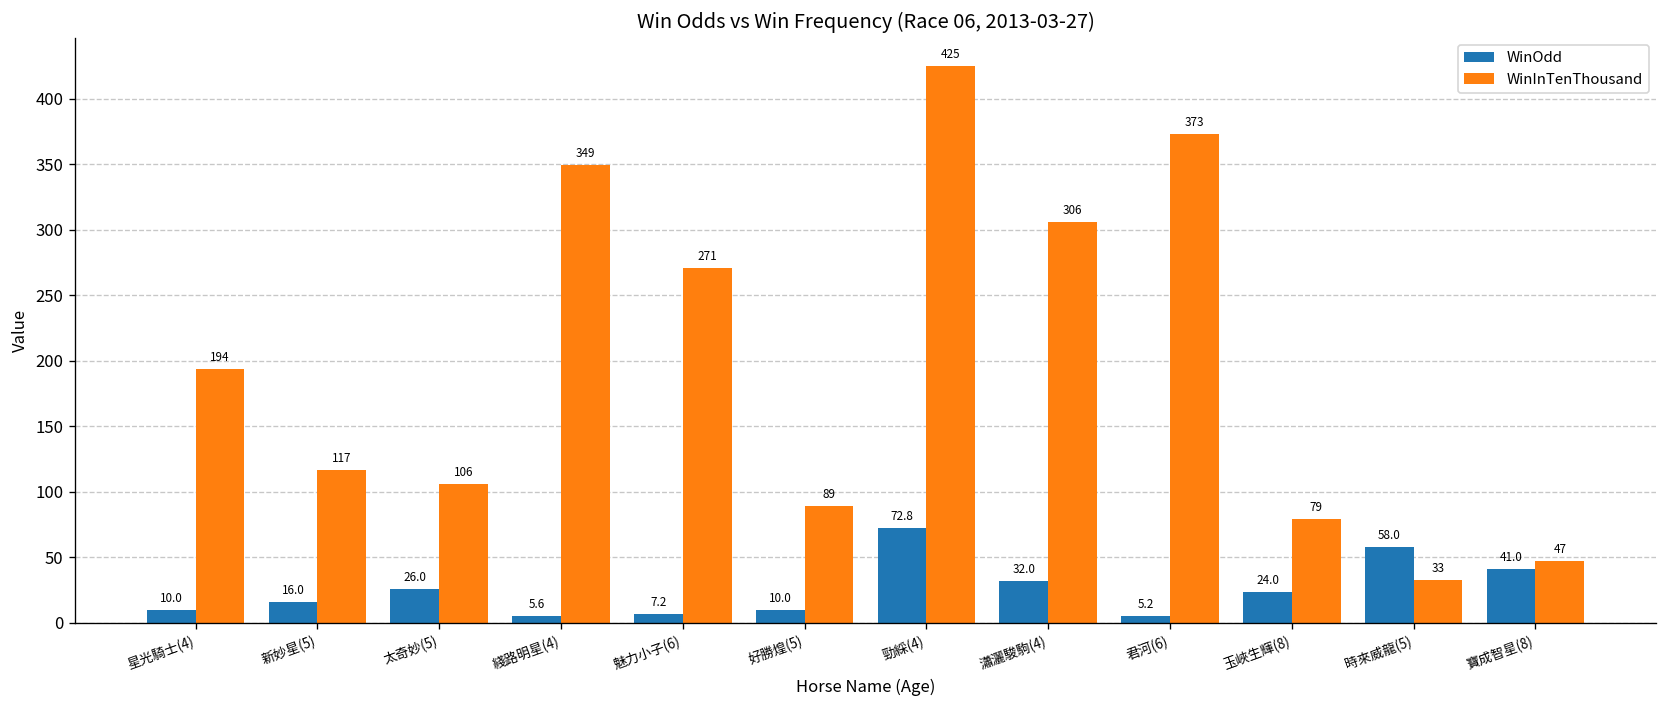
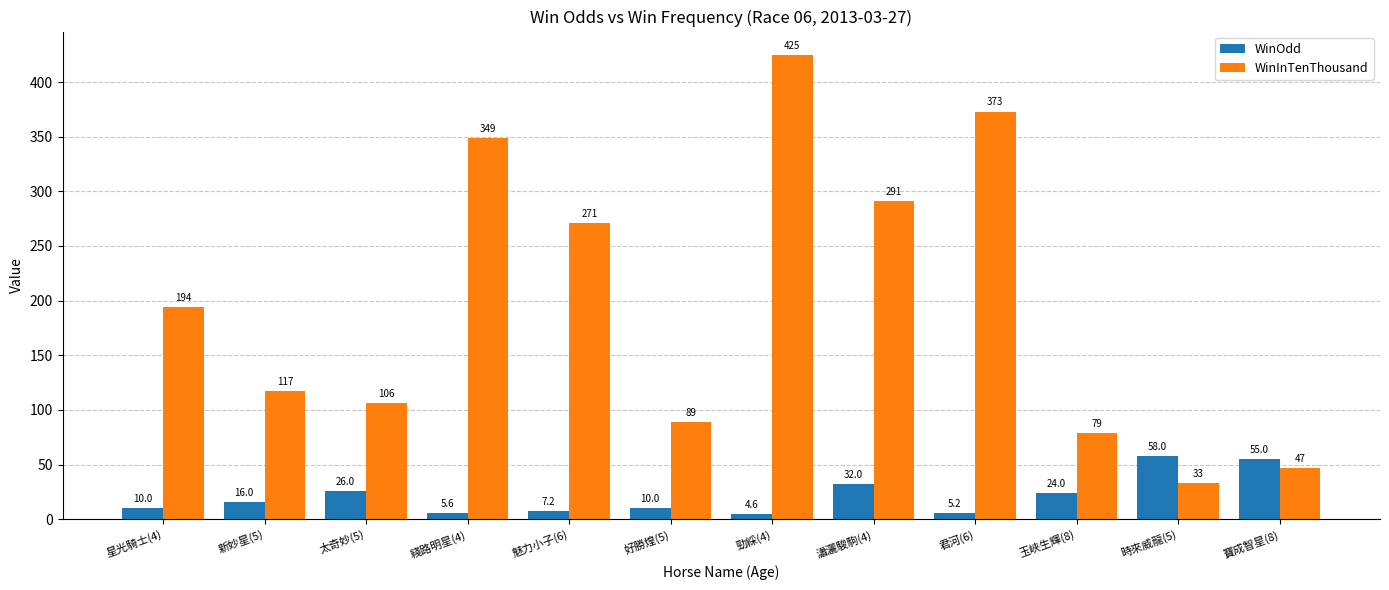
  {
    "WinOdd": {
      "星光騎士(4)": 10.0,
      "新妙星(5)": 16.0,
      "太奇妙(5)": 26.0,
      "綫路明星(4)": 5.6,
      "魅力小子(6)": 7.2,
      "好勝煌(5)": 10.0,
-     "勁綵(4)": 72.8,
+     "勁綵(4)": 4.6,
      "瀟灑駿駒(4)": 32.0,
      "君河(6)": 5.2,
      "玉峽生輝(8)": 24.0,
      "時來威龍(5)": 58.0,
-     "寶成智星(8)": 41.0
+     "寶成智星(8)": 55.0
    },
    "WinInTenThousand": {
      "星光騎士(4)": 194,
      "新妙星(5)": 117,
      "太奇妙(5)": 106,
      "綫路明星(4)": 349,
      "魅力小子(6)": 271,
      "好勝煌(5)": 89,
      "勁綵(4)": 425,
-     "瀟灑駿駒(4)": 306,
+     "瀟灑駿駒(4)": 291,
      "君河(6)": 373,
      "玉峽生輝(8)": 79,
      "時來威龍(5)": 33,
      "寶成智星(8)": 47
    }
  }
